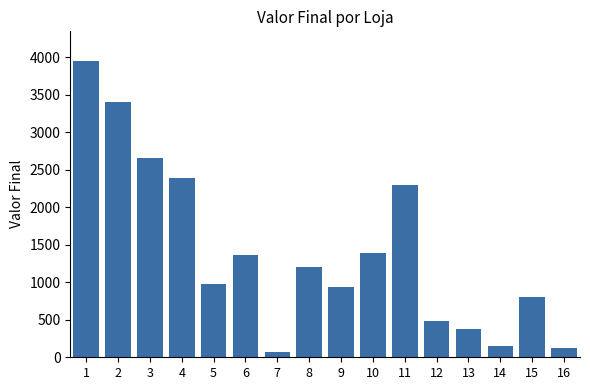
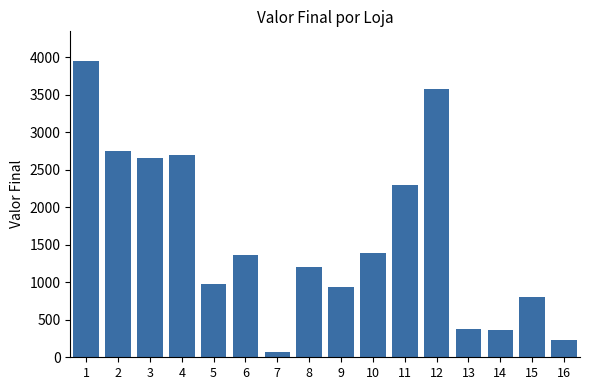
  {
    "1": 4000,
-   "2": 3400,
+   "2": 2700,
    "3": 2700,
-   "4": 2400,
+   "4": 2700,
    "5": 1000,
    "6": 1400,
    "7": 100,
    "8": 1200,
    "9": 900,
    "10": 1400,
    "11": 2300,
-   "12": 500,
+   "12": 3600,
    "13": 400,
-   "14": 100,
+   "14": 400,
    "15": 800,
-   "16": 100
+   "16": 200
  }
